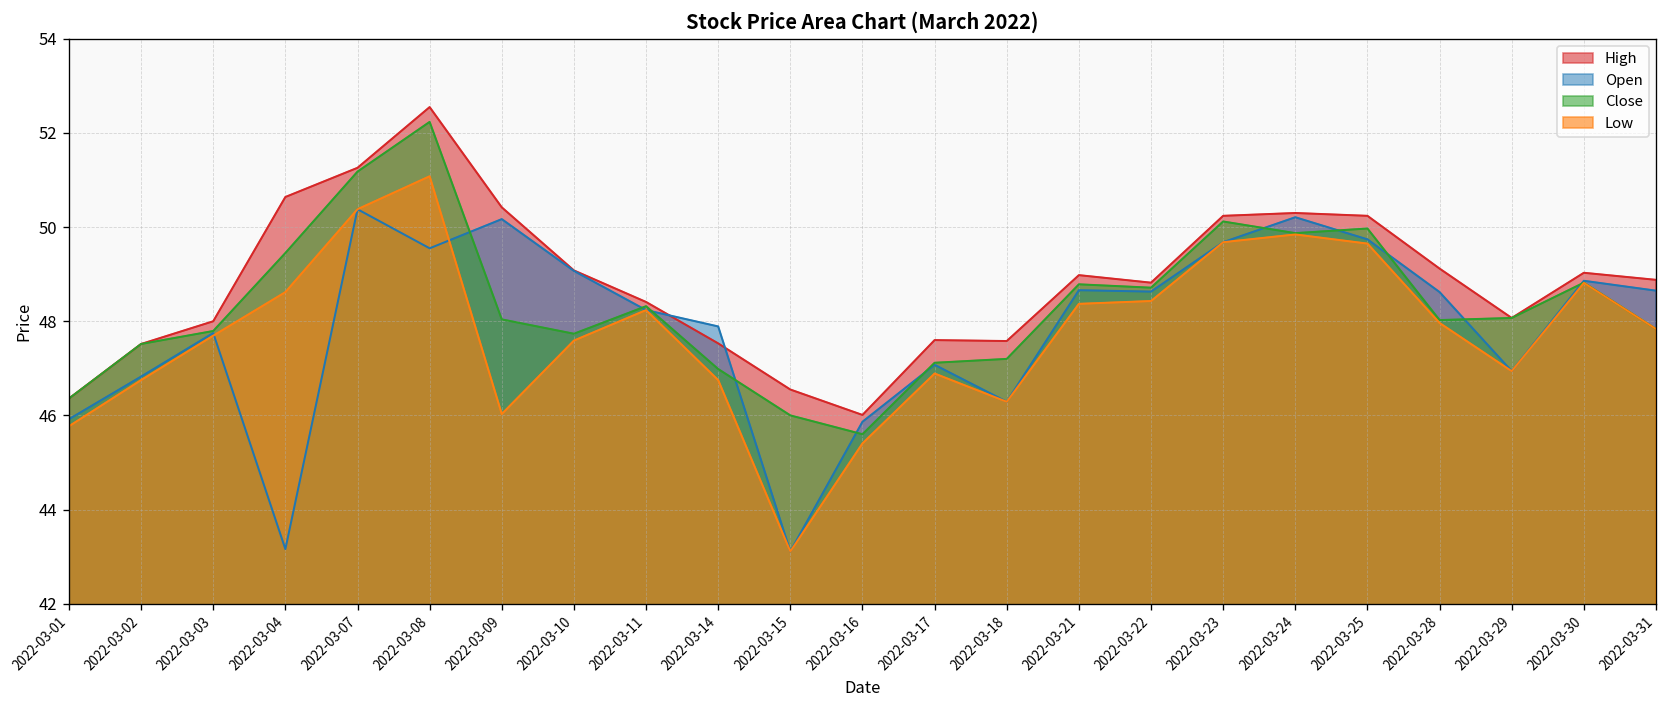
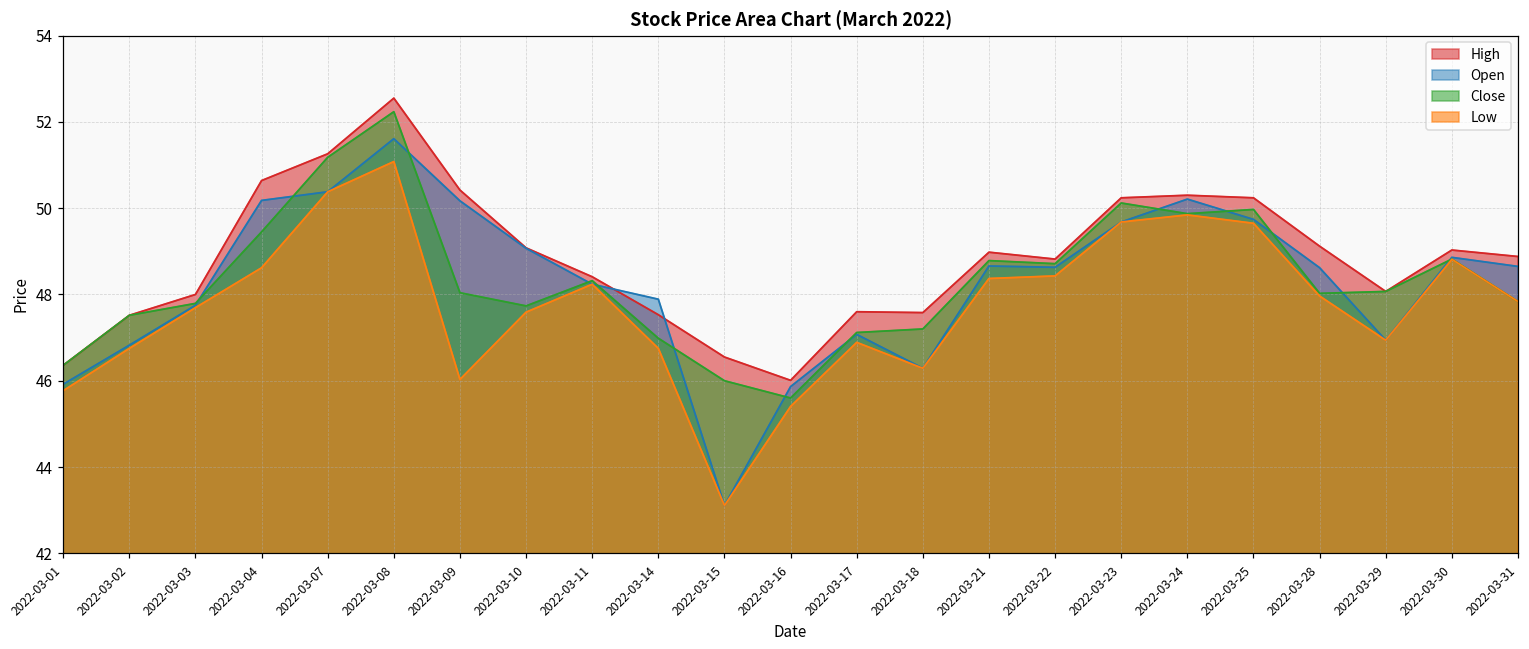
  {
    "High": {
      "2022-03-03": 48.0,
      "2022-03-04": 50.6,
      "2022-03-07": 51.3,
      "2022-03-08": 52.6,
      "2022-03-09": 50.4,
      "2022-03-11": 48.4,
      "2022-03-14": 47.5,
      "2022-03-15": 46.5,
      "2022-03-16": 46.0,
      "2022-03-17": 47.6,
      "2022-03-18": 47.6,
      "2022-03-21": 49.0,
      "2022-03-22": 48.8,
      "2022-03-23": 50.2,
      "2022-03-24": 50.3,
      "2022-03-25": 50.2,
      "2022-03-28": 49.1,
      "2022-03-30": 49.0,
      "2022-03-31": 48.9
    },
    "Open": {
      "2022-03-01": 45.9,
      "2022-03-02": 46.8,
-     "2022-03-04": 43.2,
-     "2022-03-08": 49.6,
+     "2022-03-04": 50.2,
+     "2022-03-08": 51.6,
      "2022-03-09": 50.2,
      "2022-03-14": 47.9,
      "2022-03-16": 45.9,
      "2022-03-21": 48.7,
      "2022-03-22": 48.6,
      "2022-03-24": 50.2,
      "2022-03-25": 49.7,
      "2022-03-28": 48.6,
      "2022-03-31": 48.7
    },
    "Close": {
      "2022-03-04": 49.5,
      "2022-03-07": 51.2,
      "2022-03-08": 52.2,
      "2022-03-09": 48.0,
      "2022-03-10": 47.7,
      "2022-03-11": 48.3,
      "2022-03-14": 47.0,
      "2022-03-15": 46.0,
      "2022-03-16": 45.6,
      "2022-03-18": 47.2,
      "2022-03-21": 48.8,
      "2022-03-22": 48.7,
      "2022-03-23": 50.1,
      "2022-03-25": 50.0
    },
    "Low": {
      "2022-03-01": 45.8,
      "2022-03-02": 46.8,
      "2022-03-04": 48.6,
      "2022-03-08": 51.1,
      "2022-03-09": 46.0,
      "2022-03-10": 47.6,
      "2022-03-14": 46.8,
      "2022-03-16": 45.4,
      "2022-03-17": 46.9,
      "2022-03-21": 48.4,
      "2022-03-22": 48.4,
      "2022-03-25": 49.7
    }
  }
